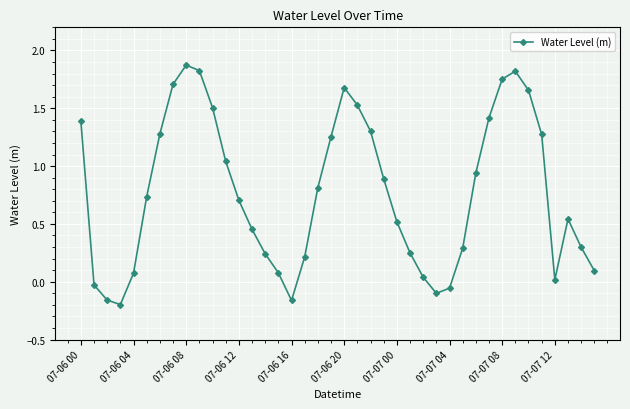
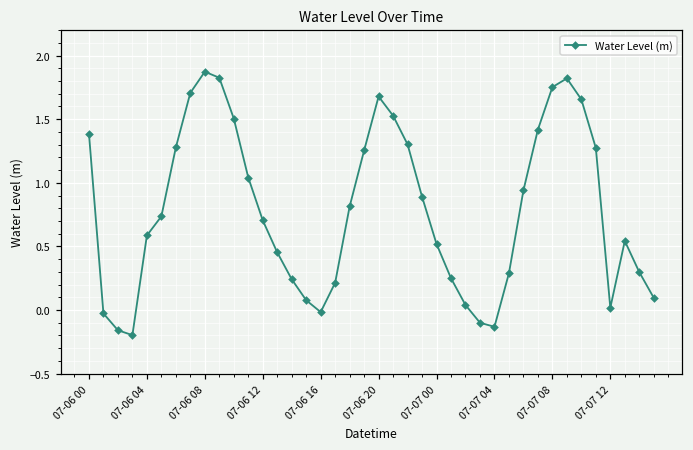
  {
    "07-06 00": 1.39,
-   "07-06 04": 0.07,
+   "07-06 04": 0.59,
    "07-06 08": 1.87,
    "07-06 12": 0.71,
-   "07-06 16": -0.16,
+   "07-06 16": -0.02,
    "07-06 20": 1.68,
    "07-07 00": 0.52,
-   "07-07 04": -0.06,
+   "07-07 04": -0.13,
    "07-07 08": 1.75,
    "07-07 12": 0.02
  }
